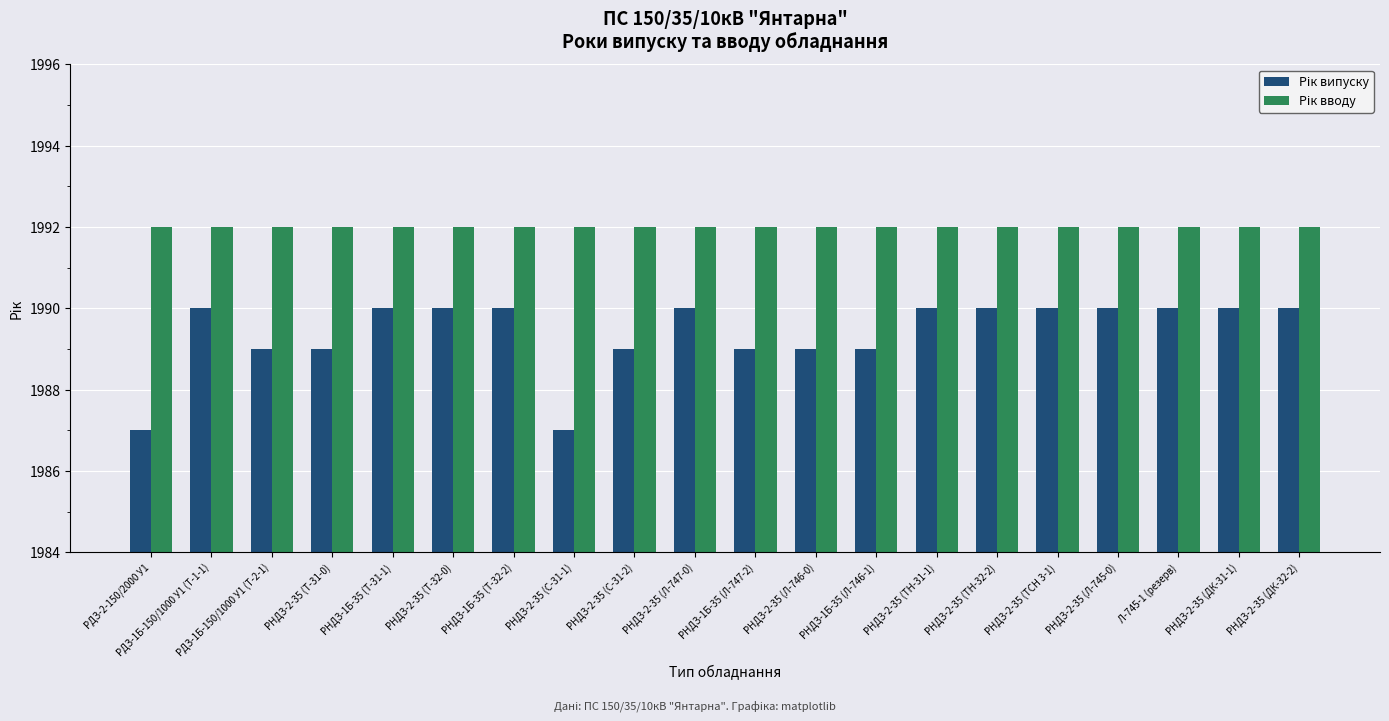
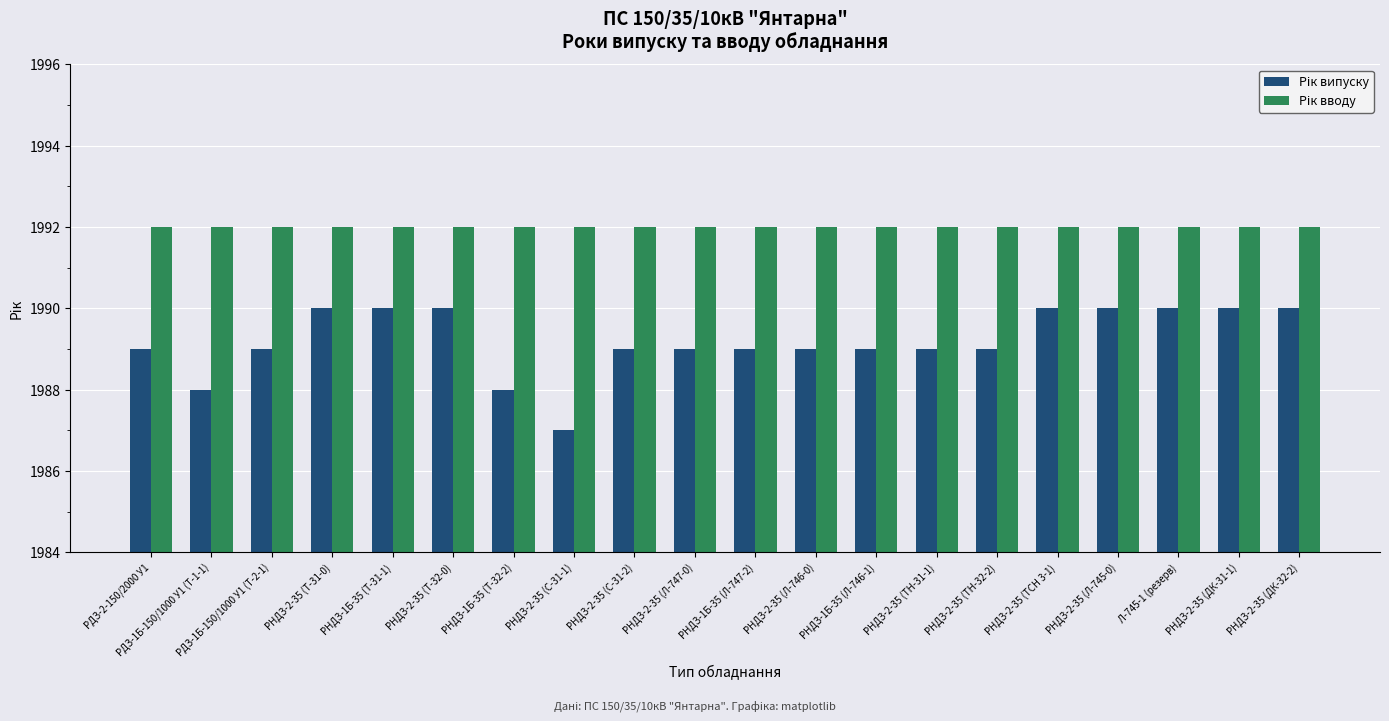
  {
    "Рік випуску": {
-     "РДЗ-2-150/2000 У1": 1987,
-     "РДЗ-1Б-150/1000 У1 (Т-1-1)": 1990,
+     "РДЗ-2-150/2000 У1": 1989,
+     "РДЗ-1Б-150/1000 У1 (Т-1-1)": 1988,
      "РДЗ-1Б-150/1000 У1 (Т-2-1)": 1989,
-     "РНДЗ-2-35 (Т-31-0)": 1989,
+     "РНДЗ-2-35 (Т-31-0)": 1990,
      "РНДЗ-1Б-35 (Т-31-1)": 1990,
      "РНДЗ-2-35 (Т-32-0)": 1990,
-     "РНДЗ-1Б-35 (Т-32-2)": 1990,
+     "РНДЗ-1Б-35 (Т-32-2)": 1988,
      "РНДЗ-2-35 (С-31-1)": 1987,
      "РНДЗ-2-35 (С-31-2)": 1989,
-     "РНДЗ-2-35 (Л-747-0)": 1990,
+     "РНДЗ-2-35 (Л-747-0)": 1989,
      "РНДЗ-1Б-35 (Л-747-2)": 1989,
      "РНДЗ-2-35 (Л-746-0)": 1989,
      "РНДЗ-1Б-35 (Л-746-1)": 1989,
-     "РНДЗ-2-35 (ТН-31-1)": 1990,
-     "РНДЗ-2-35 (ТН-32-2)": 1990,
+     "РНДЗ-2-35 (ТН-31-1)": 1989,
+     "РНДЗ-2-35 (ТН-32-2)": 1989,
      "РНДЗ-2-35 (ТСН 3-1)": 1990,
      "РНДЗ-2-35 (Л-745-0)": 1990,
      "Л-745-1 (резерв)": 1990,
      "РНДЗ-2-35 (ДК-31-1)": 1990,
      "РНДЗ-2-35 (ДК-32-2)": 1990
    },
    "Рік вводу": {
      "РДЗ-2-150/2000 У1": 1992,
      "РДЗ-1Б-150/1000 У1 (Т-1-1)": 1992,
      "РДЗ-1Б-150/1000 У1 (Т-2-1)": 1992,
      "РНДЗ-2-35 (Т-31-0)": 1992,
      "РНДЗ-1Б-35 (Т-31-1)": 1992,
      "РНДЗ-2-35 (Т-32-0)": 1992,
      "РНДЗ-1Б-35 (Т-32-2)": 1992,
      "РНДЗ-2-35 (С-31-1)": 1992,
      "РНДЗ-2-35 (С-31-2)": 1992,
      "РНДЗ-2-35 (Л-747-0)": 1992,
      "РНДЗ-1Б-35 (Л-747-2)": 1992,
      "РНДЗ-2-35 (Л-746-0)": 1992,
      "РНДЗ-1Б-35 (Л-746-1)": 1992,
      "РНДЗ-2-35 (ТН-31-1)": 1992,
      "РНДЗ-2-35 (ТН-32-2)": 1992,
      "РНДЗ-2-35 (ТСН 3-1)": 1992,
      "РНДЗ-2-35 (Л-745-0)": 1992,
      "Л-745-1 (резерв)": 1992,
      "РНДЗ-2-35 (ДК-31-1)": 1992,
      "РНДЗ-2-35 (ДК-32-2)": 1992
    }
  }
